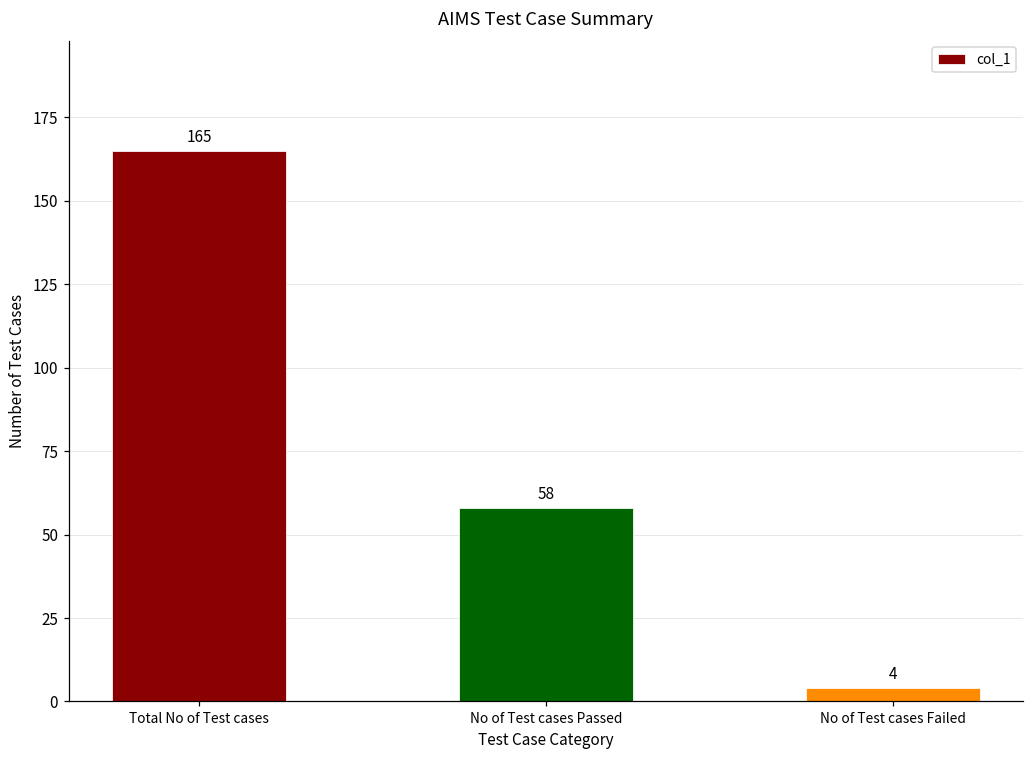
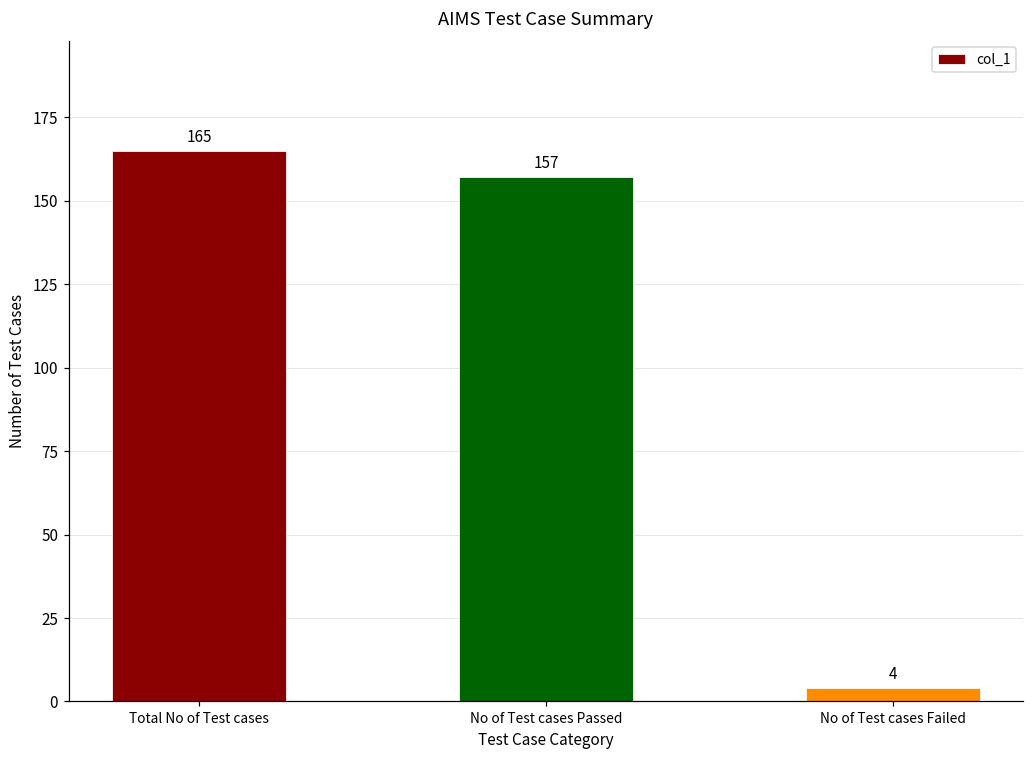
  {
    "Total No of Test cases": 165,
-   "No of Test cases Passed": 58,
+   "No of Test cases Passed": 157,
    "No of Test cases Failed": 4
  }
